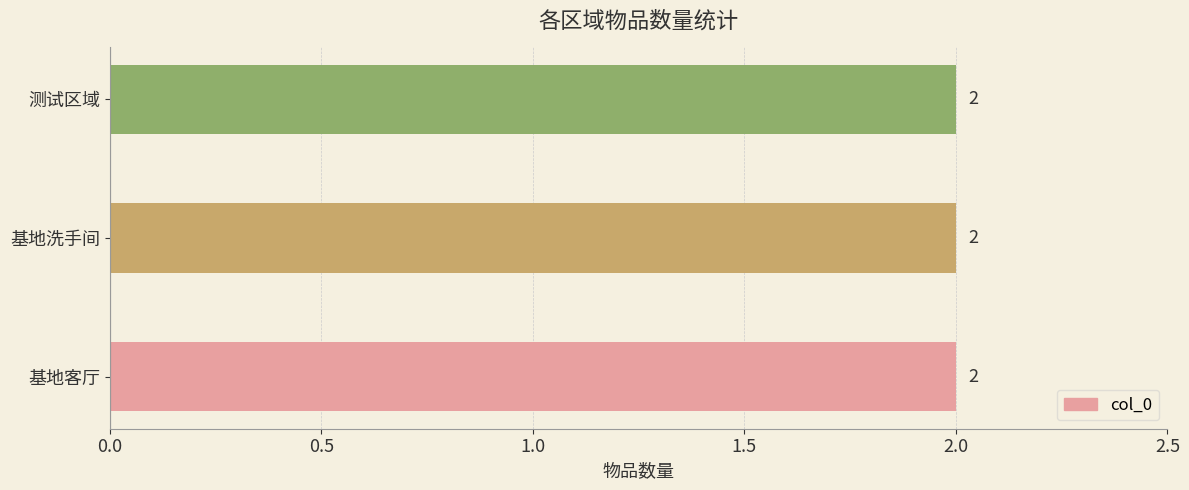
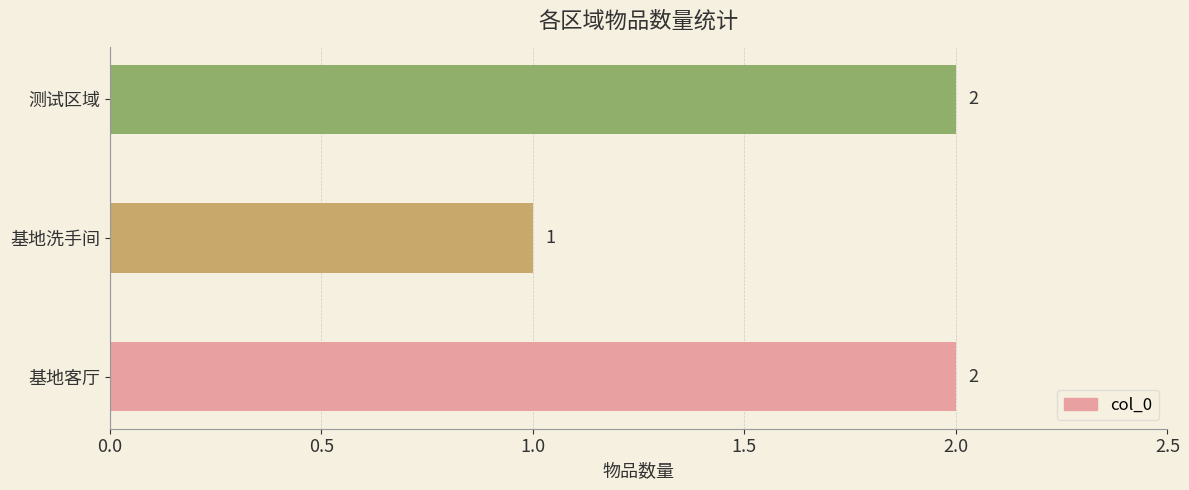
  {
    "测试区域": 2,
-   "基地洗手间": 2,
+   "基地洗手间": 1,
    "基地客厅": 2
  }
